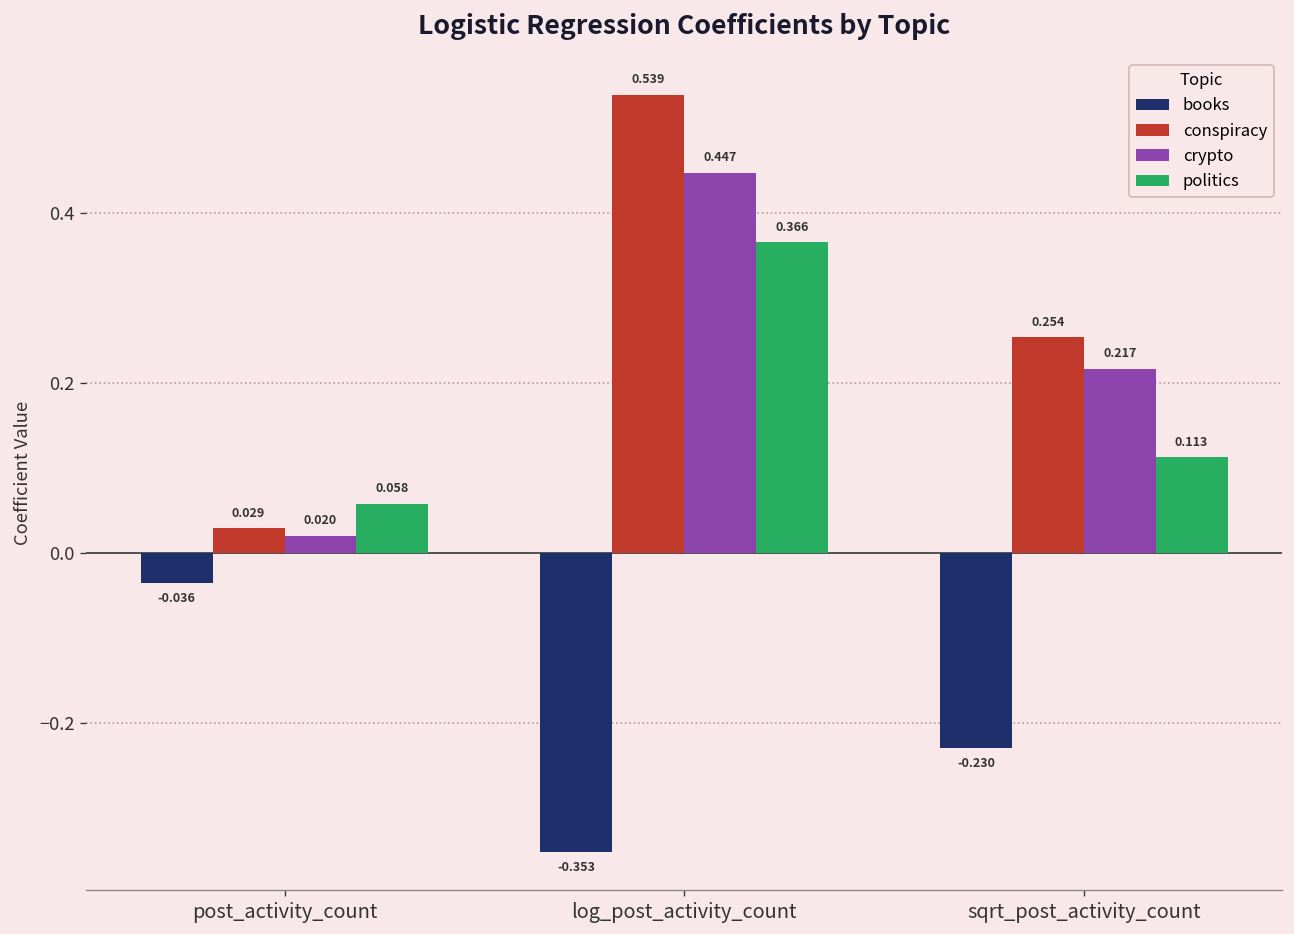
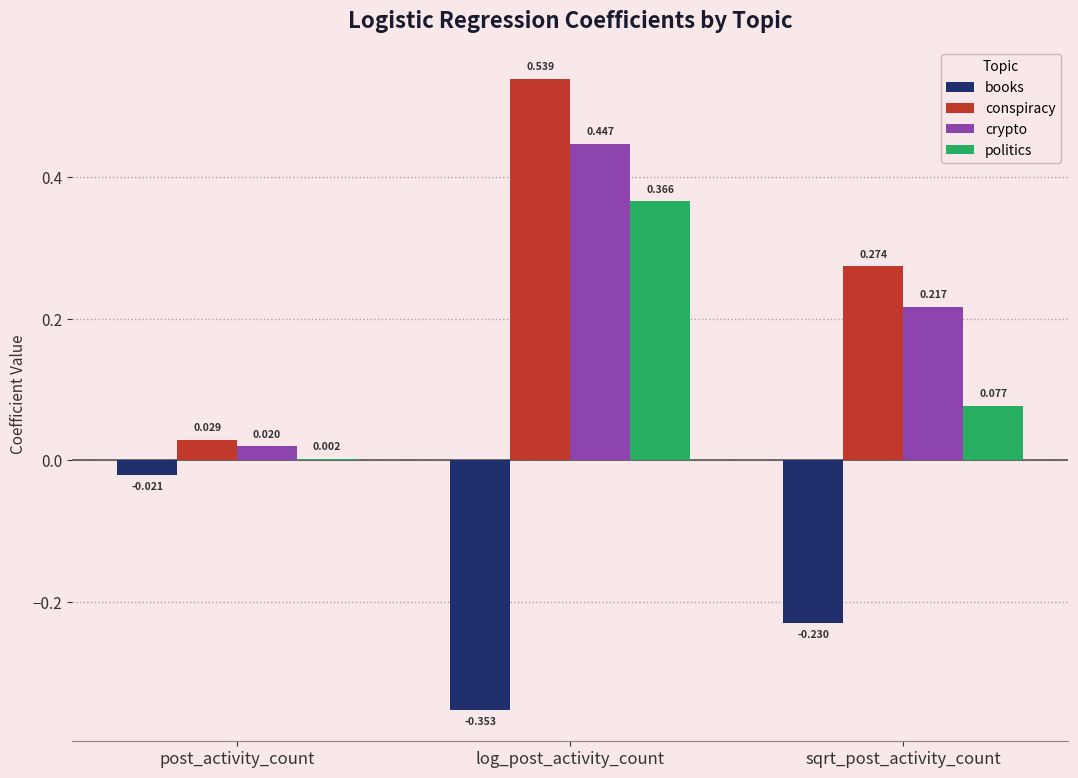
  {
    "books": {
-     "post_activity_count": -0.036,
+     "post_activity_count": -0.021,
      "log_post_activity_count": -0.353,
      "sqrt_post_activity_count": -0.230
    },
    "conspiracy": {
      "post_activity_count": 0.029,
      "log_post_activity_count": 0.539,
-     "sqrt_post_activity_count": 0.254
+     "sqrt_post_activity_count": 0.274
    },
    "crypto": {
      "post_activity_count": 0.020,
      "log_post_activity_count": 0.447,
      "sqrt_post_activity_count": 0.217
    },
    "politics": {
-     "post_activity_count": 0.058,
+     "post_activity_count": 0.002,
      "log_post_activity_count": 0.366,
-     "sqrt_post_activity_count": 0.113
+     "sqrt_post_activity_count": 0.077
    }
  }
